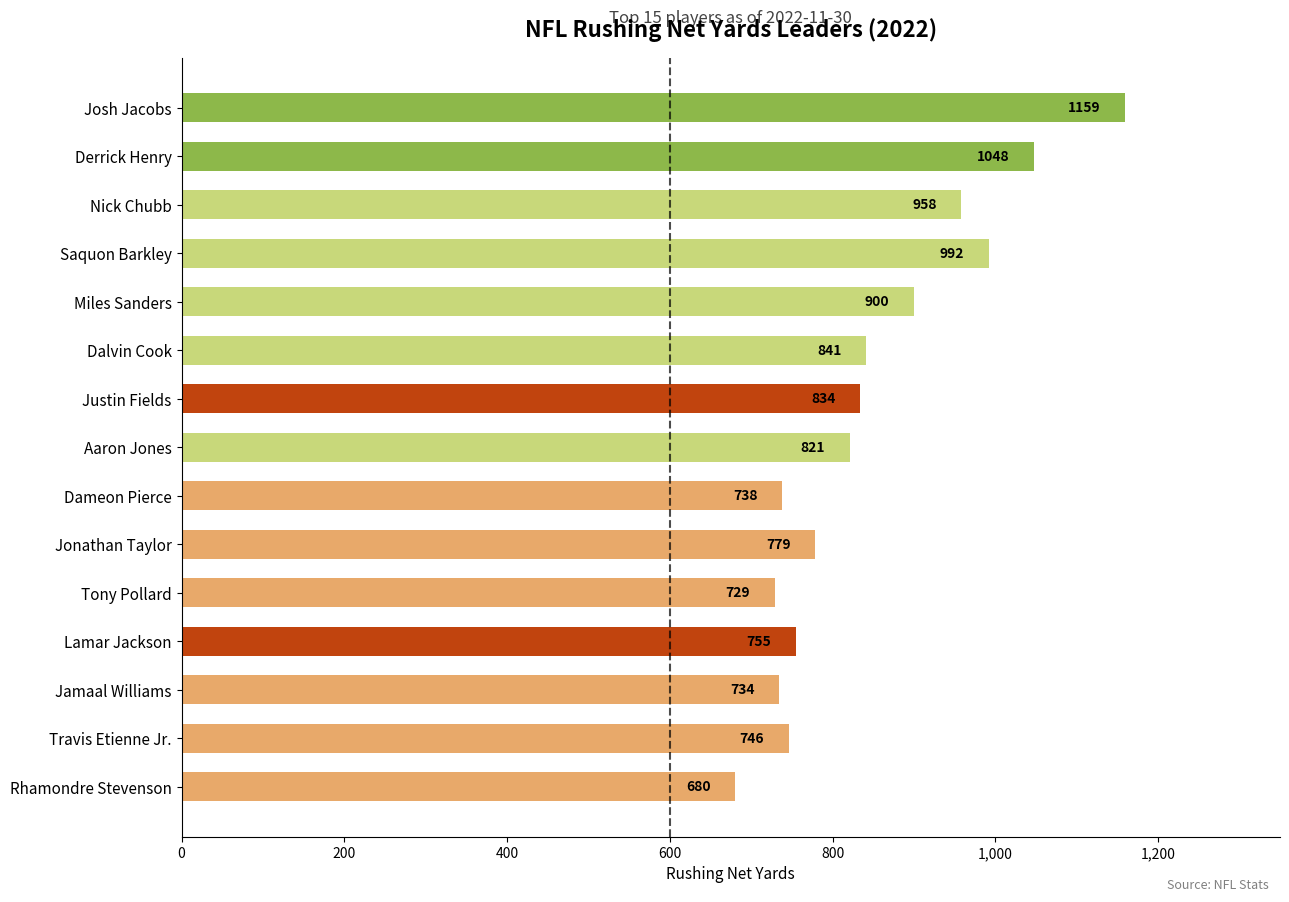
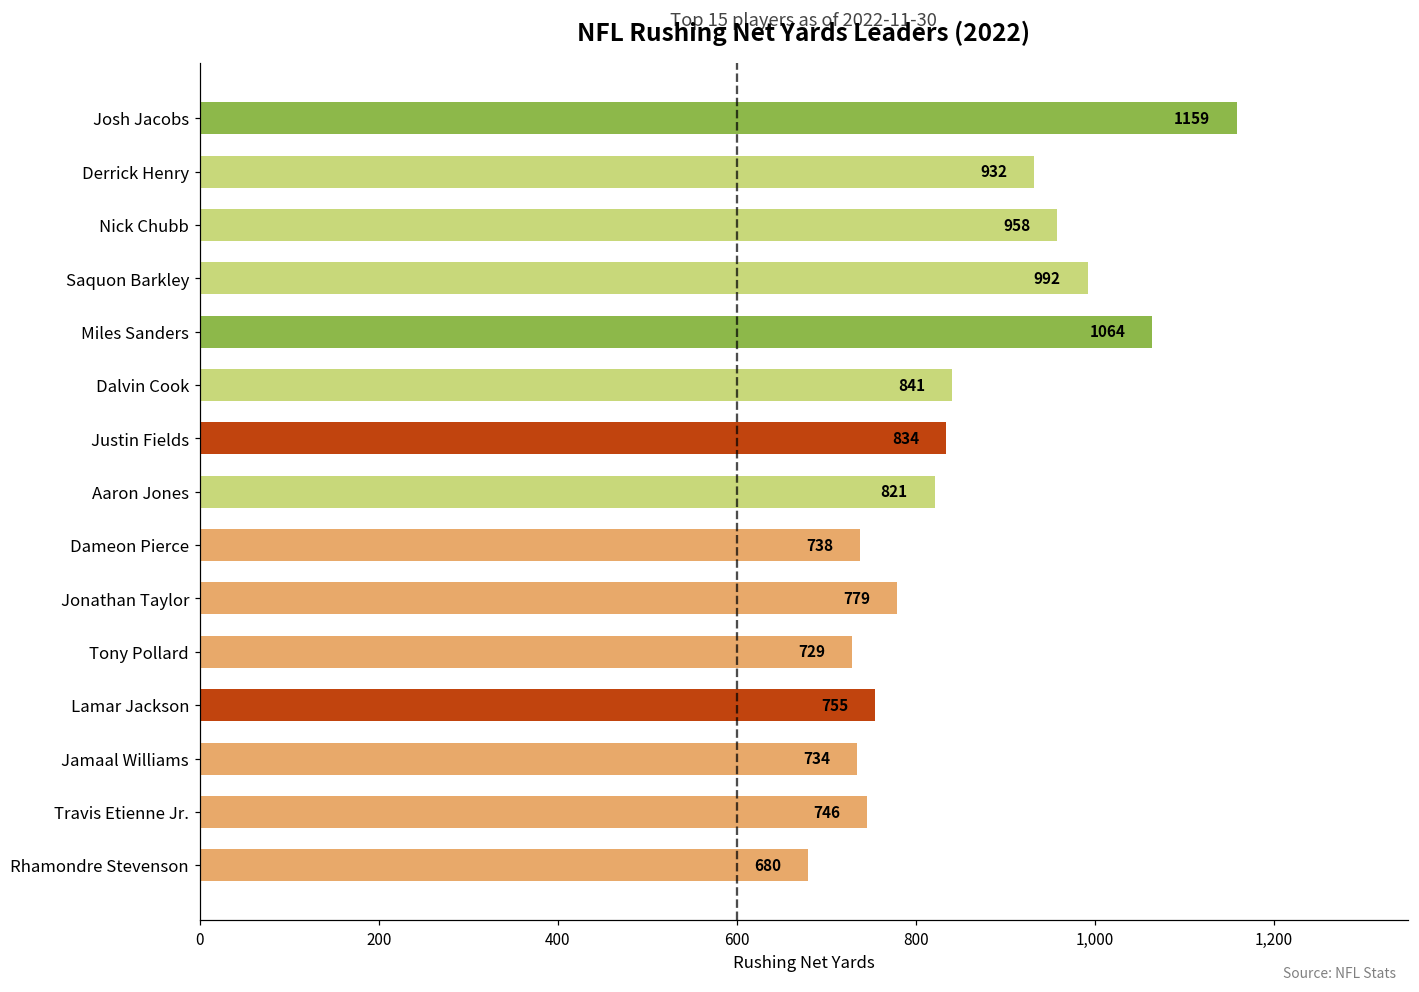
  {
    "Josh Jacobs": 1159,
-   "Derrick Henry": 1048,
+   "Derrick Henry": 932,
    "Nick Chubb": 958,
    "Saquon Barkley": 992,
-   "Miles Sanders": 900,
+   "Miles Sanders": 1064,
    "Dalvin Cook": 841,
    "Justin Fields": 834,
    "Aaron Jones": 821,
    "Dameon Pierce": 738,
    "Jonathan Taylor": 779,
    "Tony Pollard": 729,
    "Lamar Jackson": 755,
    "Jamaal Williams": 734,
    "Travis Etienne Jr.": 746,
    "Rhamondre Stevenson": 680
  }
